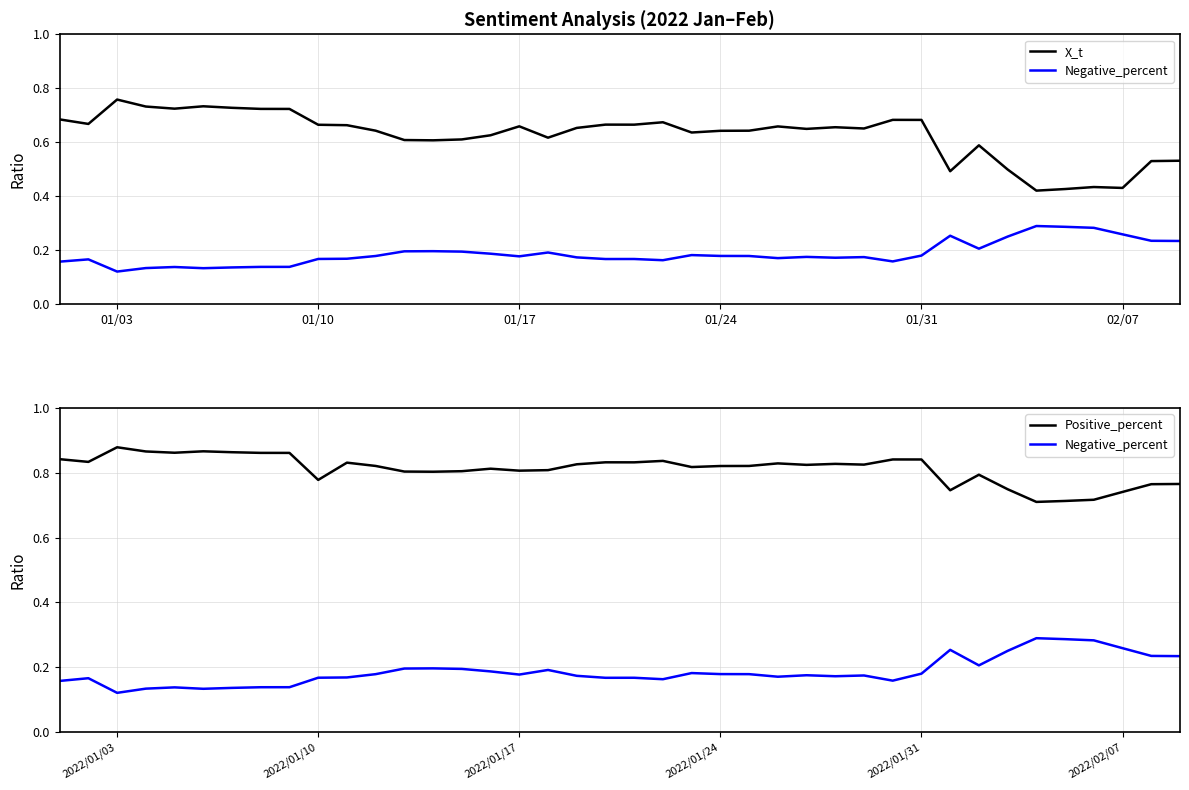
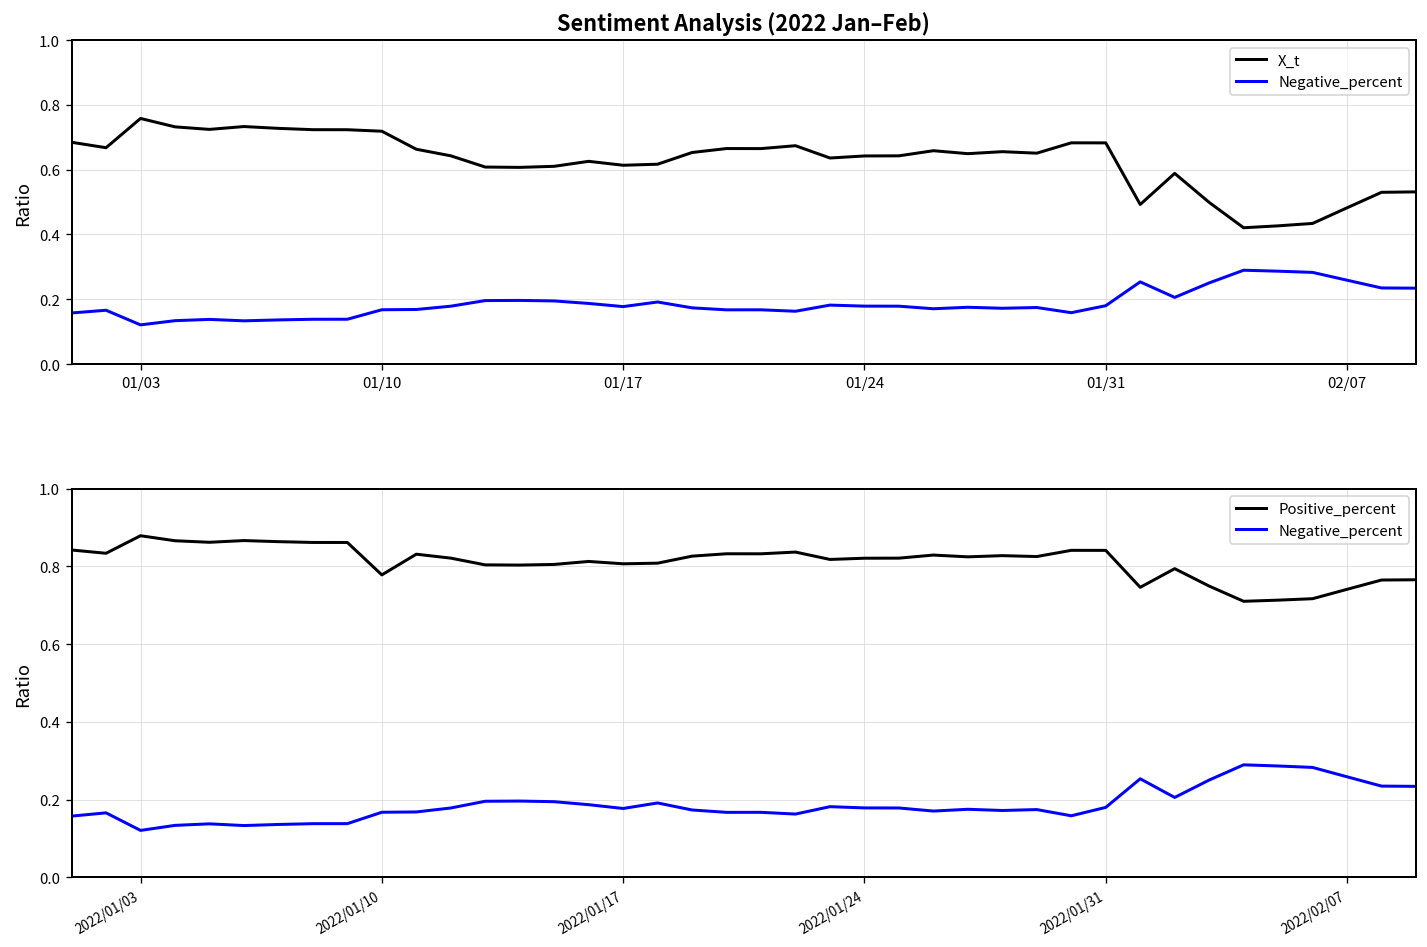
  {
    "Sentiment Analysis (2022 Jan–Feb)": {
      "X_t": {
        "01/03": 0.76,
-       "01/10": 0.66,
-       "01/17": 0.66,
+       "01/10": 0.72,
+       "01/17": 0.61,
        "01/24": 0.64,
        "01/31": 0.68,
-       "02/07": 0.43
+       "02/07": 0.48
      },
      "Negative_percent": {
        "01/03": 0.12,
        "01/10": 0.17,
        "01/17": 0.18,
        "01/24": 0.18,
        "01/31": 0.18,
        "02/07": 0.26
      }
    }
  }
